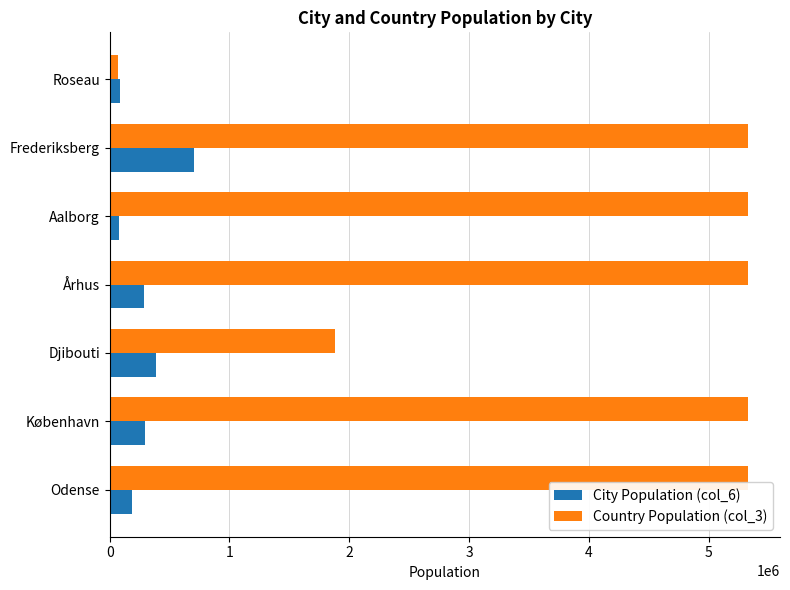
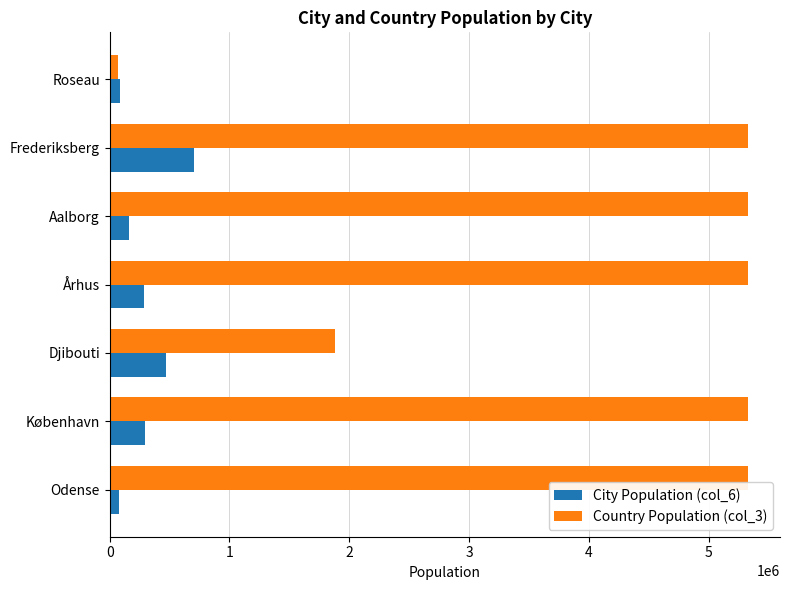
  {
    "City Population (col_6)": {
      "Roseau": 90000,
      "Frederiksberg": 710000,
-     "Aalborg": 80000,
+     "Aalborg": 160000,
      "Århus": 280000,
-     "Djibouti": 380000,
+     "Djibouti": 470000,
      "København": 300000,
-     "Odense": 180000
+     "Odense": 80000
    },
    "Country Population (col_3)": {
      "Roseau": 70000,
      "Frederiksberg": 5330000,
      "Aalborg": 5330000,
      "Århus": 5330000,
      "Djibouti": 1880000,
      "København": 5330000,
      "Odense": 5330000
    }
  }
